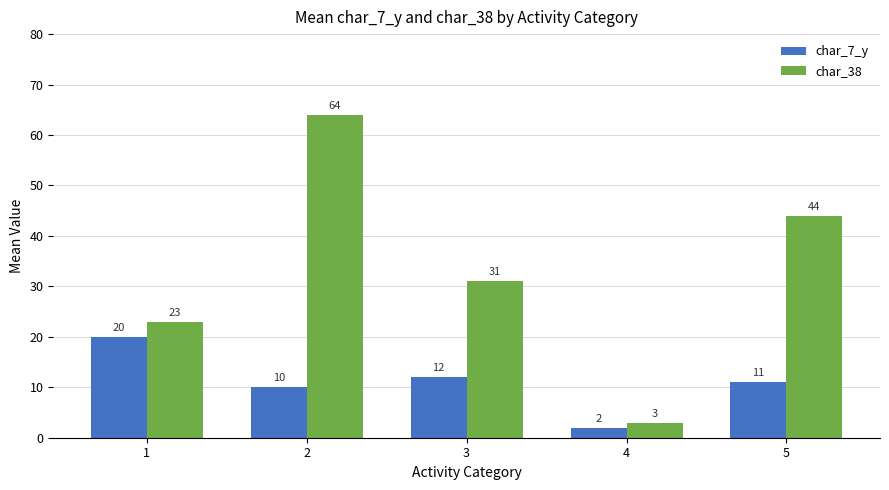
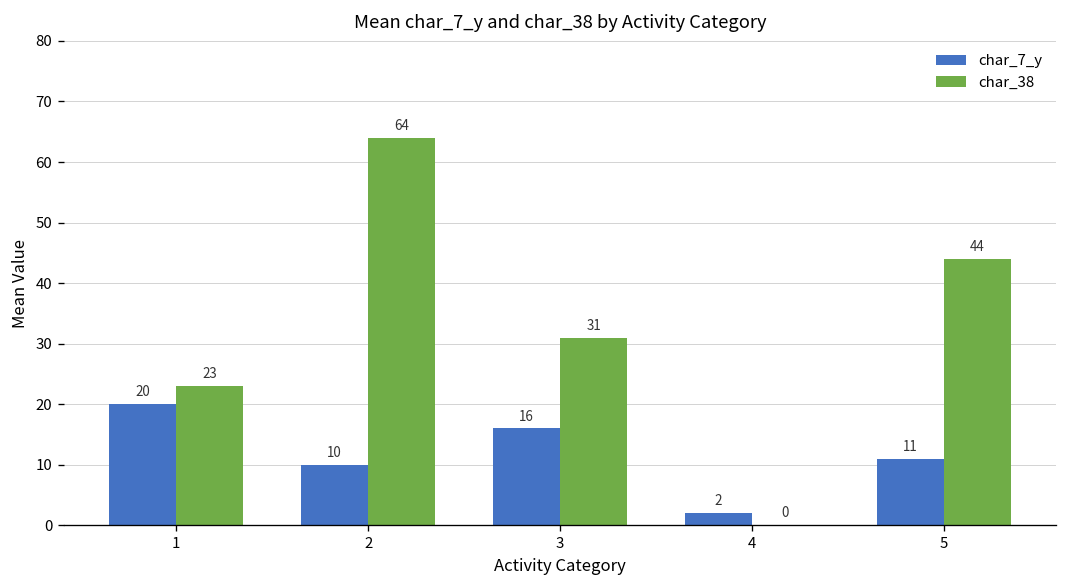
  {
    "char_7_y": {
      "1": 20,
      "2": 10,
-     "3": 12,
+     "3": 16,
      "4": 2,
      "5": 11
    },
    "char_38": {
      "1": 23,
      "2": 64,
      "3": 31,
-     "4": 3,
+     "4": 0,
      "5": 44
    }
  }
